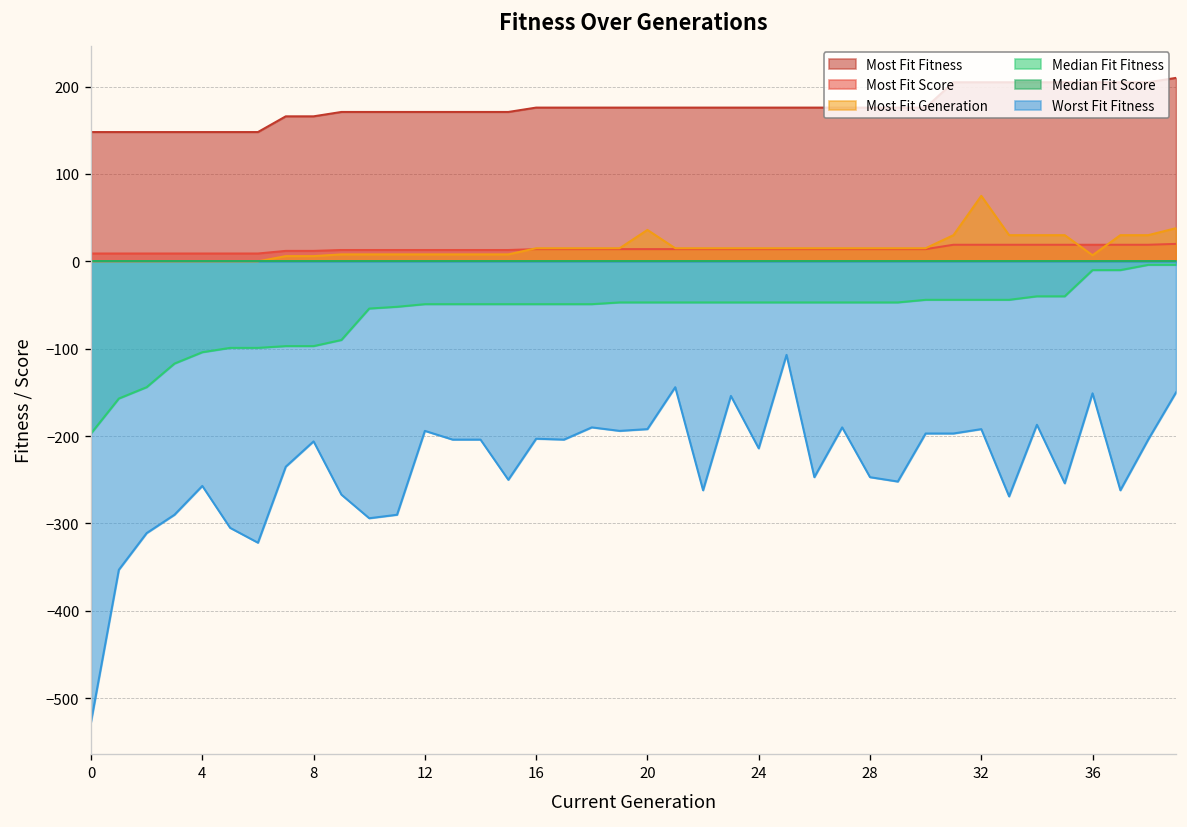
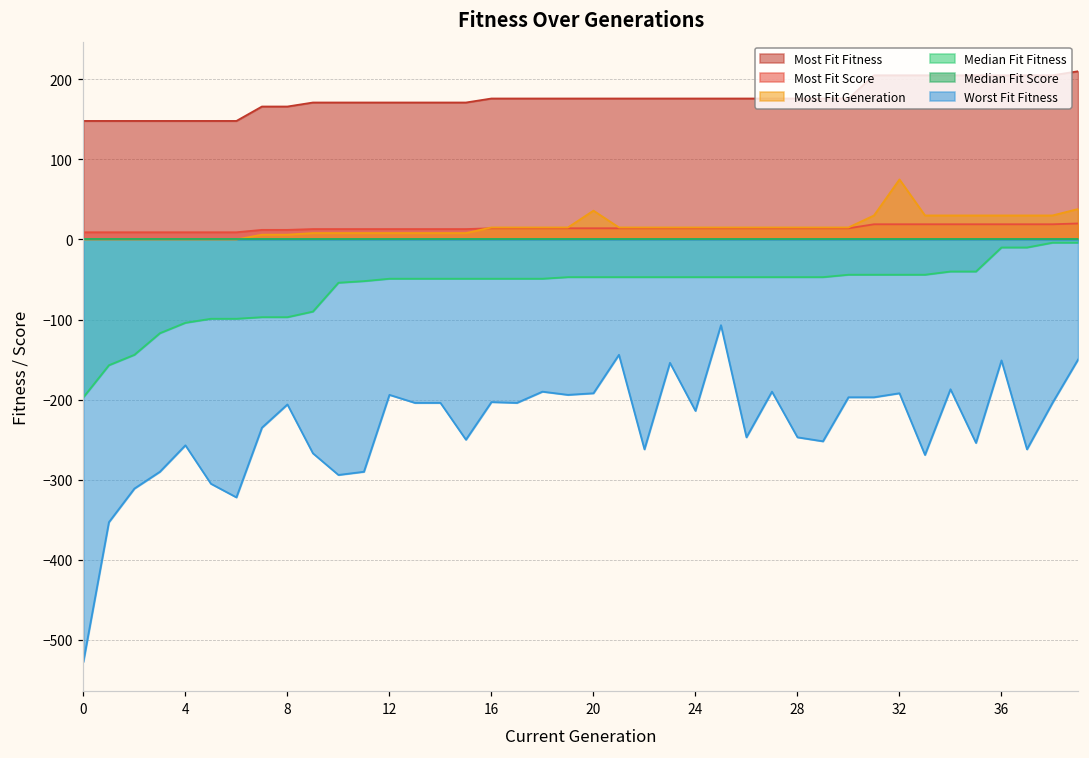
  {
    "Most Fit Generation": {
      "8": 10,
      "12": 10,
      "20": 40,
      "32": 80,
-     "36": 10
+     "36": 30
    }
  }
